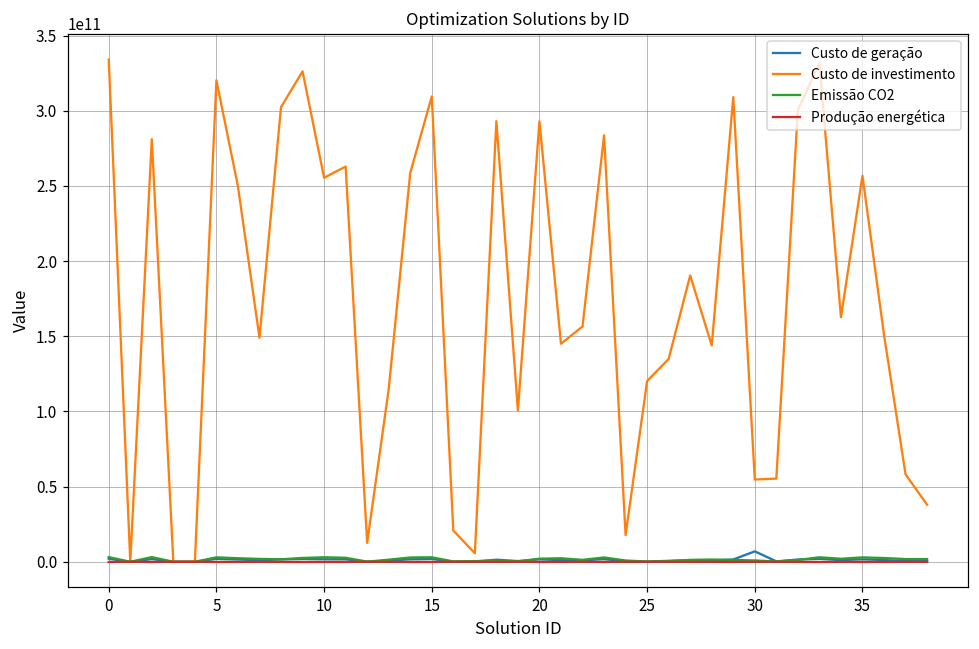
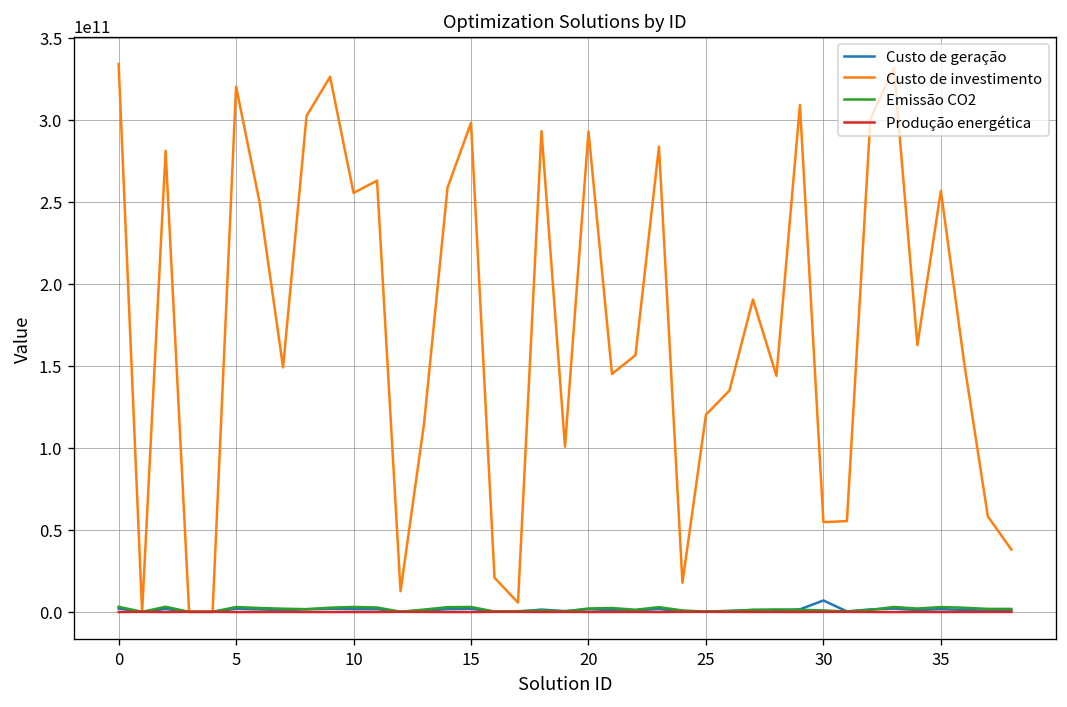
  {
    "Custo de geração": {
      "30": 7000000000
    },
    "Custo de investimento": {
      "0": 334000000000,
      "5": 320000000000,
      "10": 255000000000,
-     "15": 310000000000,
+     "15": 298000000000,
      "20": 293000000000,
      "25": 120000000000,
      "30": 55000000000,
      "35": 257000000000
    },
    "Produção energética": {
      "0": 0,
      "5": 0,
      "15": 0
    }
  }
